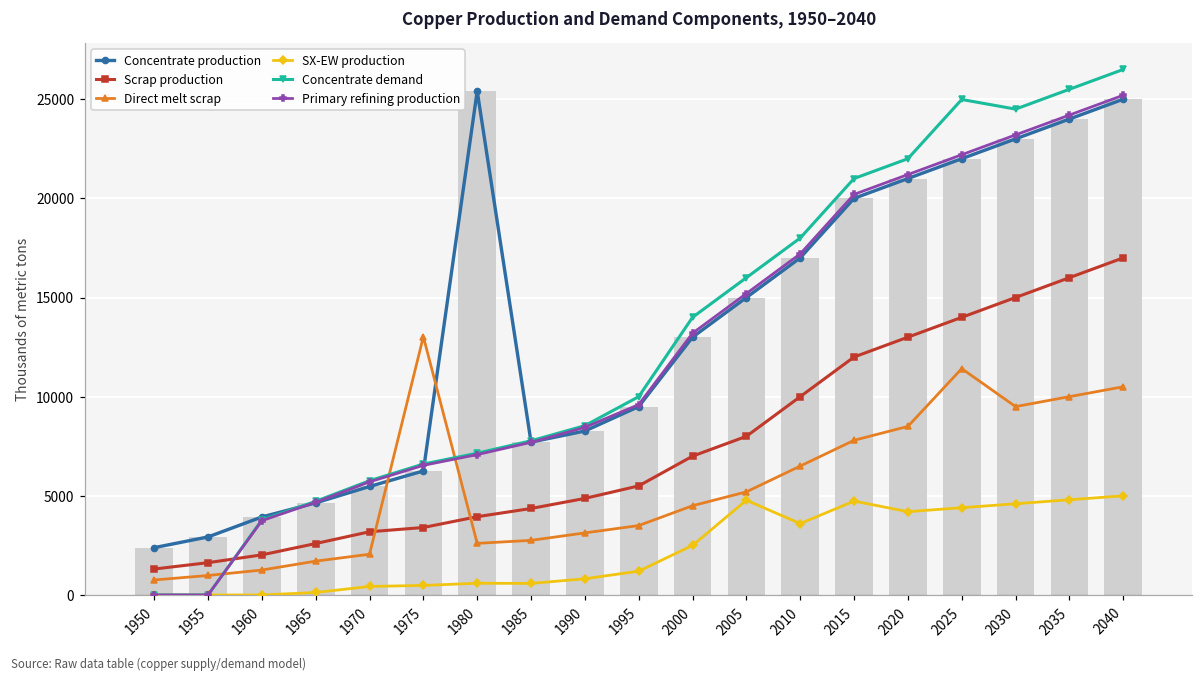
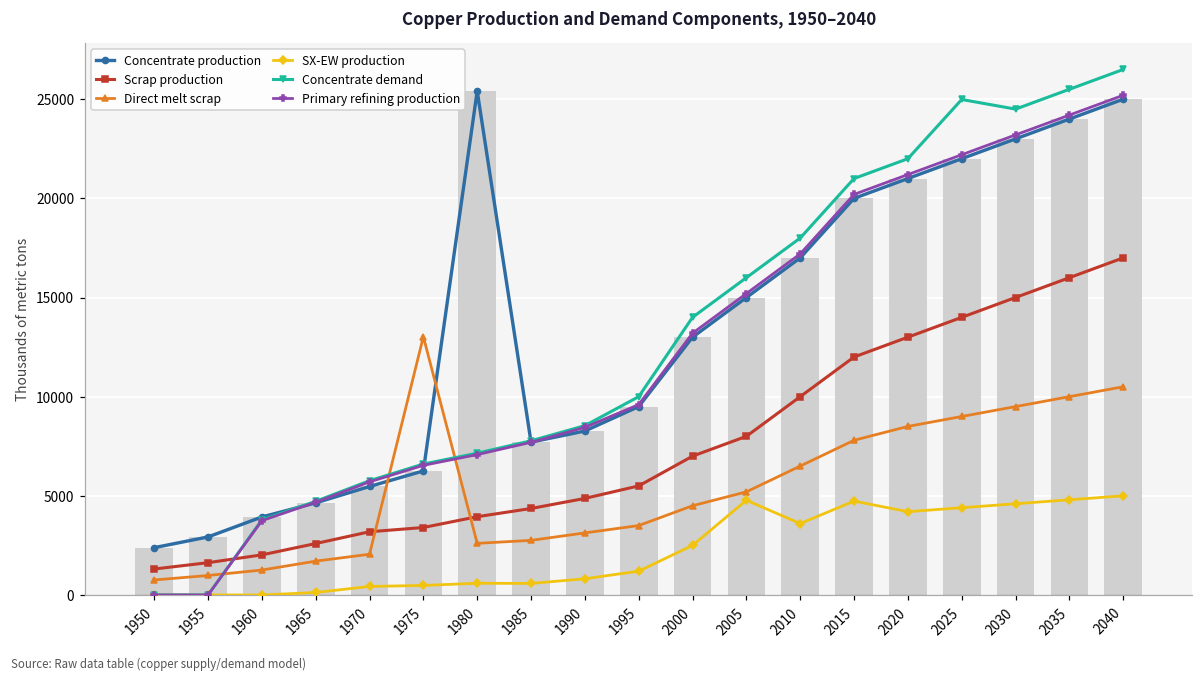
  {
    "Concentrate production": {
      "1950": 2400,
      "1955": 2900,
      "1960": 3900,
      "1965": 4600,
      "1970": 5500,
      "1975": 6300,
      "1980": 25400,
      "1985": 7700,
      "1990": 8300,
      "1995": 9500,
      "2000": 13000,
      "2005": 15000,
      "2010": 17000,
      "2015": 20000,
      "2020": 21000,
      "2025": 22000,
      "2030": 23000,
      "2035": 24000,
      "2040": 25000
    },
    "Scrap production": {
      "1950": 1300,
      "1955": 1600,
      "1960": 2000,
      "1965": 2600,
      "1970": 3200,
      "1975": 3400,
      "1980": 3900,
      "1985": 4400,
      "1990": 4900,
      "1995": 5500,
      "2000": 7000,
      "2005": 8000,
      "2010": 10000,
      "2015": 12000,
      "2020": 13000,
      "2025": 14000,
      "2030": 15000,
      "2035": 16000,
      "2040": 17000
    },
    "Direct melt scrap": {
      "1950": 800,
      "1955": 1000,
      "1960": 1300,
      "1965": 1700,
      "1970": 2100,
      "1975": 13000,
      "1980": 2600,
      "1985": 2800,
      "1990": 3100,
      "1995": 3500,
      "2000": 4500,
      "2005": 5200,
      "2010": 6500,
      "2015": 7800,
      "2020": 8500,
-     "2025": 11400,
+     "2025": 9000,
      "2030": 9500,
      "2035": 10000,
      "2040": 10500
    },
    "SX-EW production": {
      "1960": 0,
      "1965": 100,
      "1970": 400,
      "1975": 500,
      "1980": 600,
      "1985": 600,
      "1990": 800,
      "1995": 1200,
      "2000": 2500,
      "2005": 4800,
      "2010": 3600,
      "2015": 4700,
      "2020": 4200,
      "2025": 4400,
      "2030": 4600,
      "2035": 4800,
      "2040": 5000
    },
    "Concentrate demand": {
      "1995": 10000,
      "2000": 14000,
      "2005": 16000,
      "2010": 18000,
      "2015": 21000,
      "2020": 22000,
      "2025": 25000,
      "2030": 24500,
      "2035": 25500,
      "2040": 26500
    },
    "Primary refining production": {
      "2000": 13200,
      "2005": 15200,
      "2010": 17200,
      "2015": 20200,
      "2020": 21200,
      "2025": 22200,
      "2030": 23200,
      "2035": 24200,
      "2040": 25200
    }
  }
